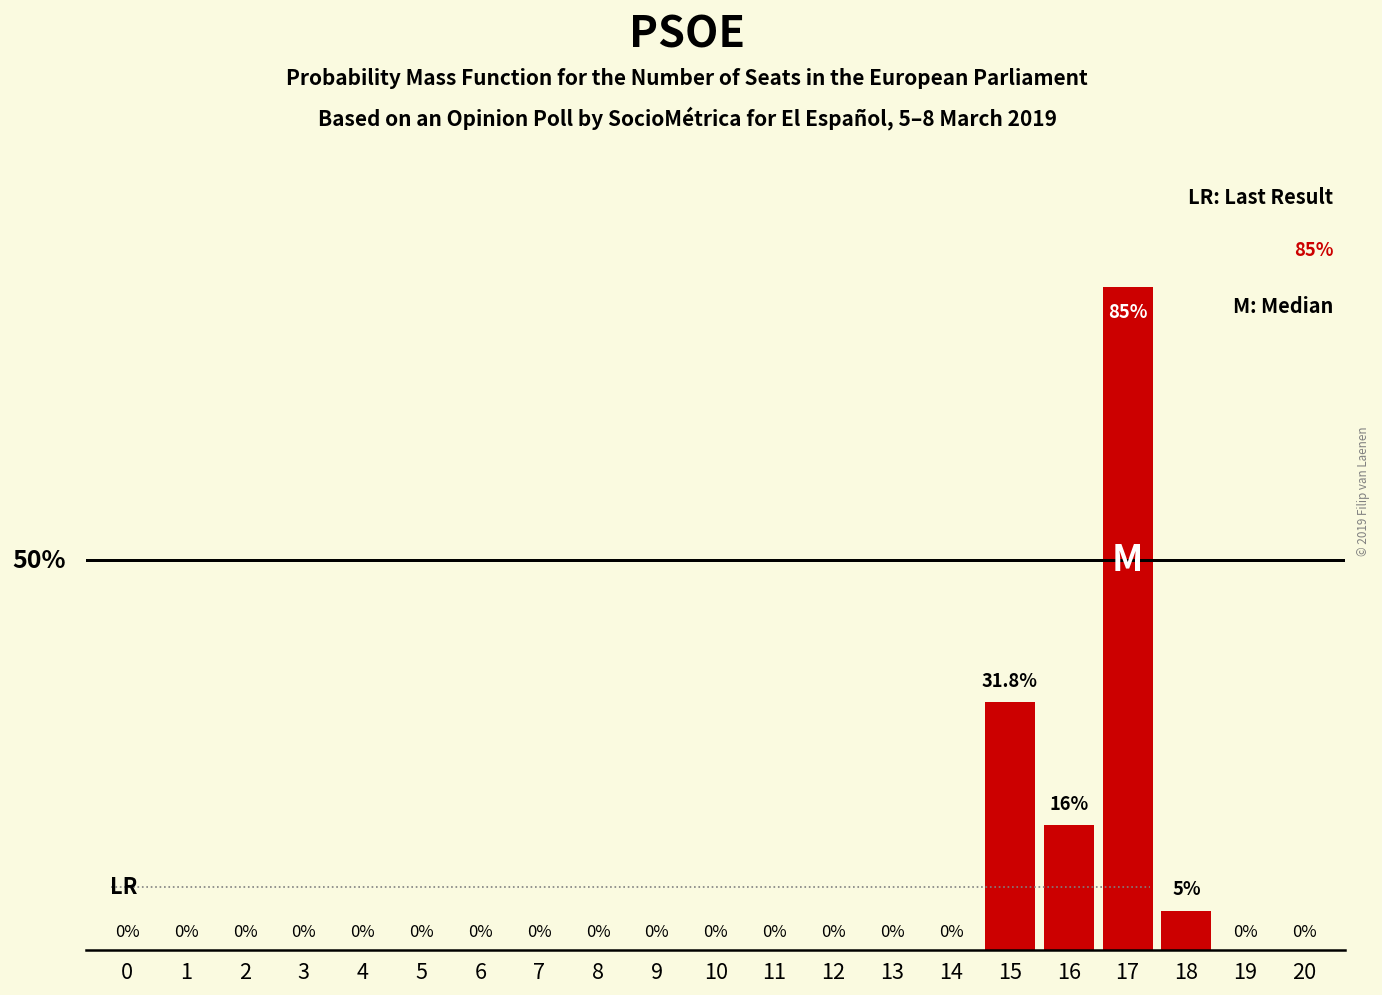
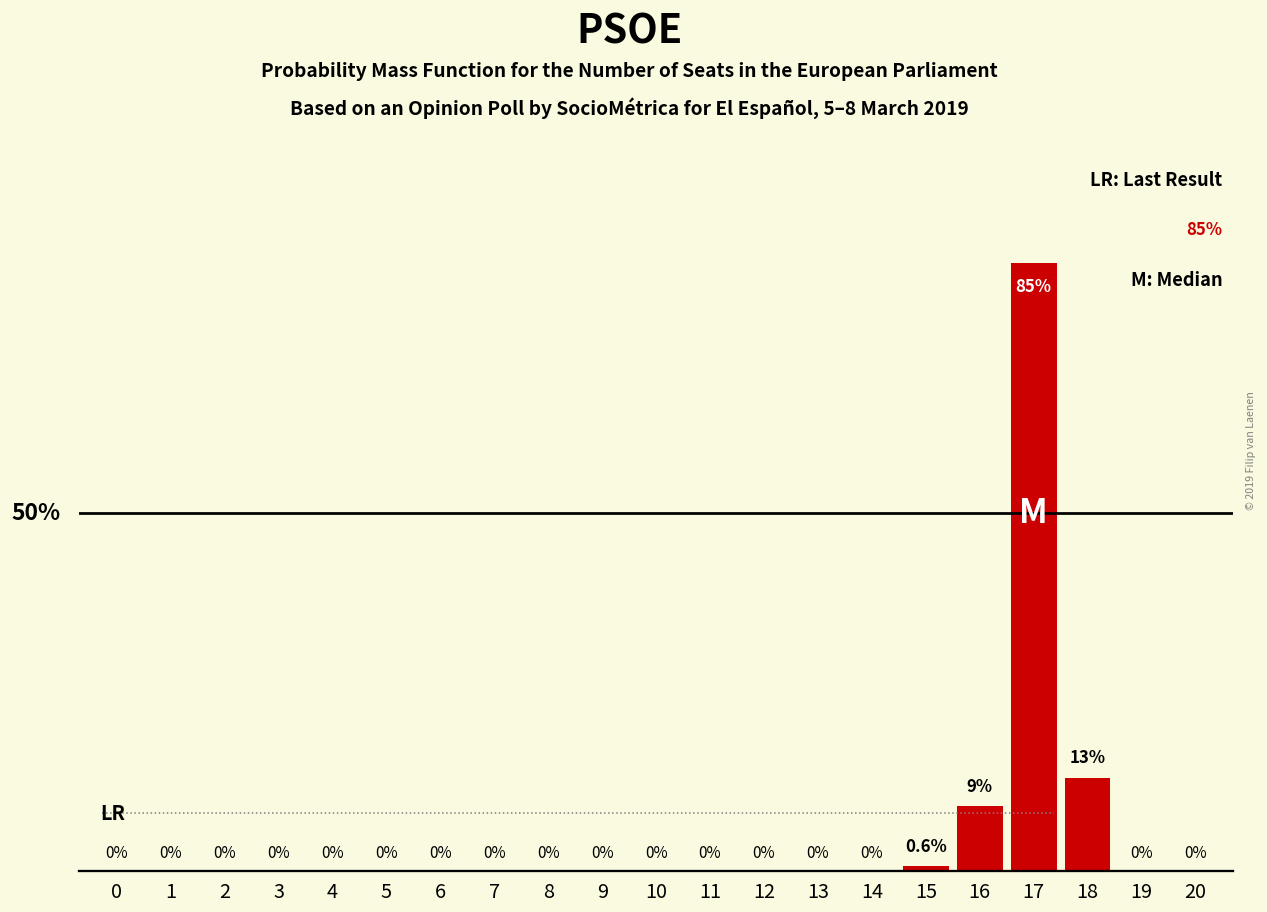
  {
    "0": "0%",
    "1": "0%",
    "2": "0%",
    "3": "0%",
    "4": "0%",
    "5": "0%",
    "6": "0%",
    "7": "0%",
    "8": "0%",
    "9": "0%",
    "10": "0%",
    "11": "0%",
    "12": "0%",
    "13": "0%",
    "14": "0%",
-   "15": "31.8%",
-   "16": "16%",
+   "15": "0.6%",
+   "16": "9%",
    "17": "85%",
-   "18": "5%",
+   "18": "13%",
    "19": "0%",
    "20": "0%"
  }
